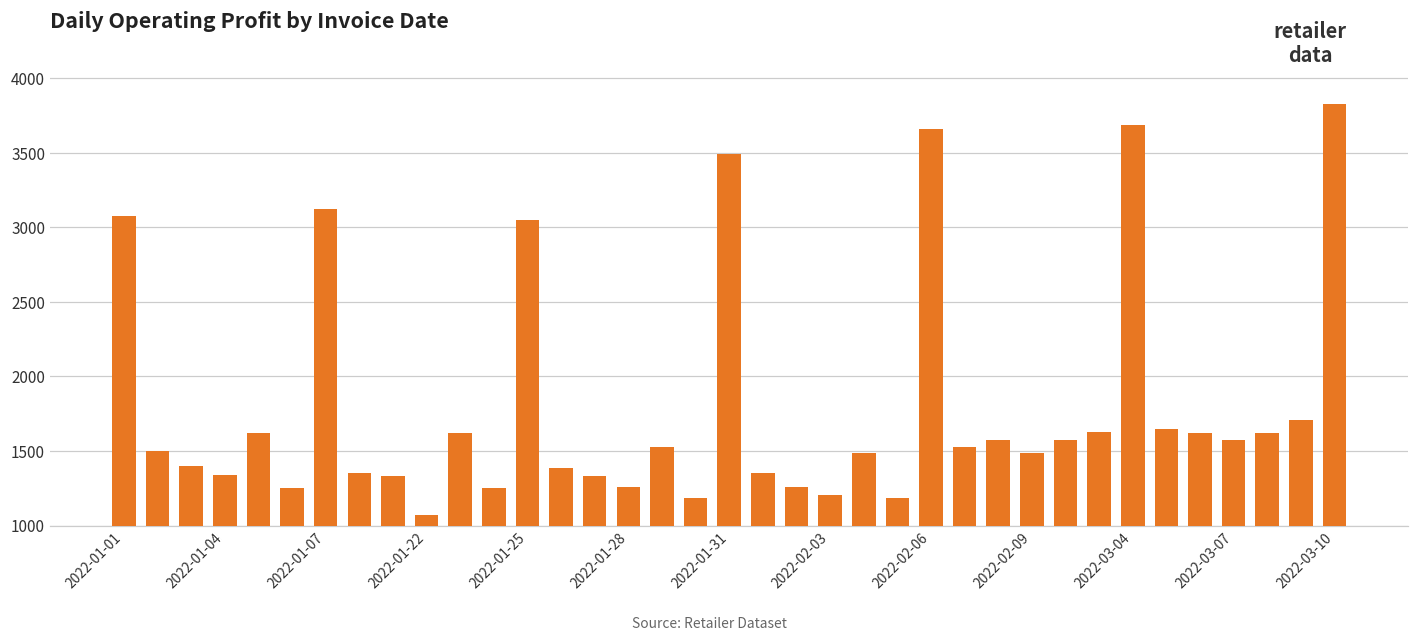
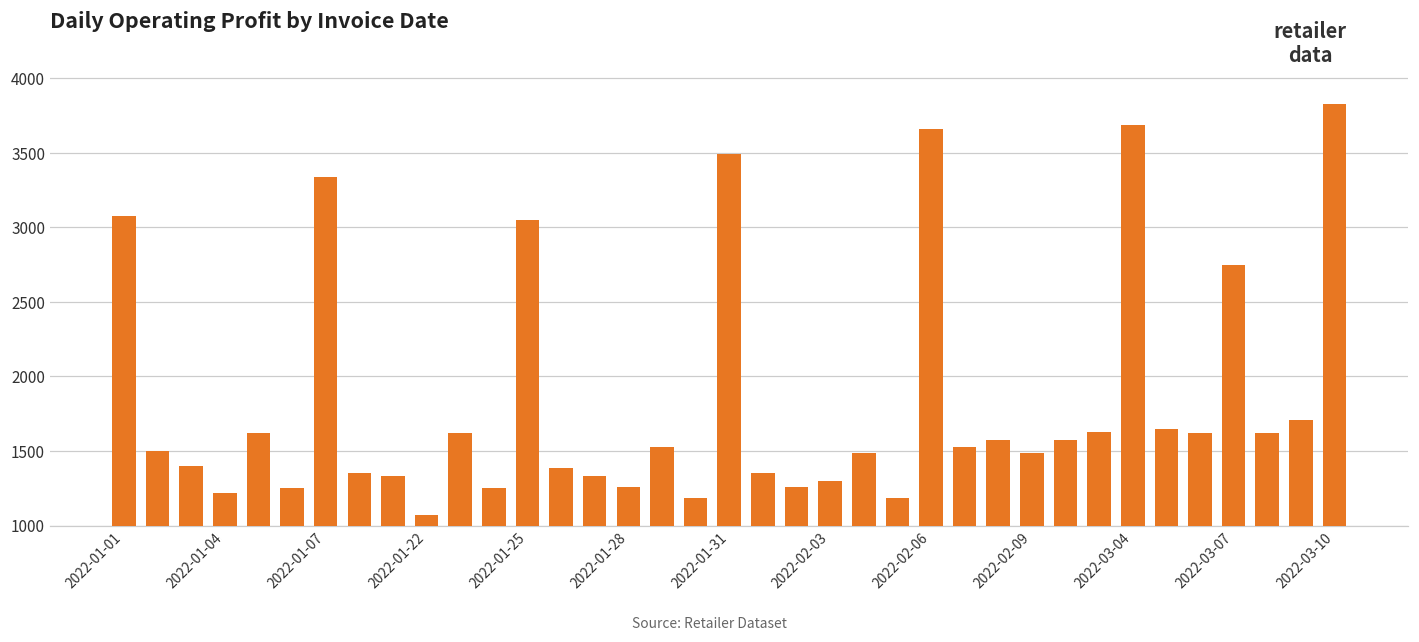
  {
    "2022-01-01": 3080,
-   "2022-01-04": 1340,
-   "2022-01-07": 3130,
+   "2022-01-04": 1220,
+   "2022-01-07": 3340,
    "2022-01-22": 1070,
    "2022-01-25": 3050,
    "2022-01-28": 1260,
    "2022-01-31": 3490,
-   "2022-02-03": 1210,
+   "2022-02-03": 1300,
    "2022-02-06": 3660,
    "2022-02-09": 1490,
    "2022-03-04": 3680,
-   "2022-03-07": 1580,
+   "2022-03-07": 2750,
    "2022-03-10": 3830
  }
